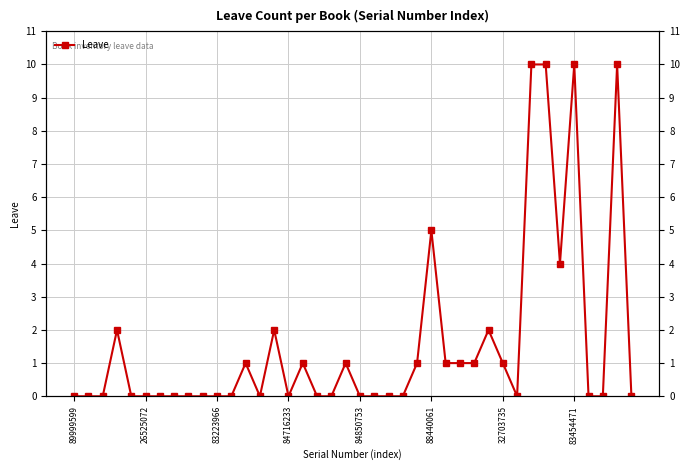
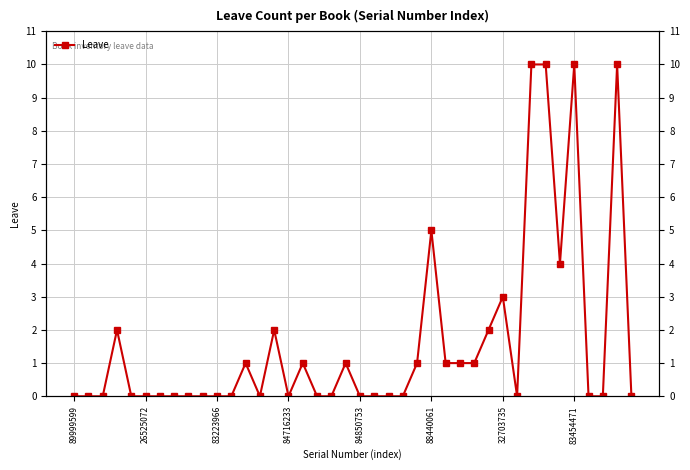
  {
    "89999599": 0,
    "26525072": 0,
    "83223966": 0,
    "84716233": 0,
    "84850753": 0,
    "88440061": 5,
-   "32703735": 1,
+   "32703735": 3,
    "83454471": 10
  }
